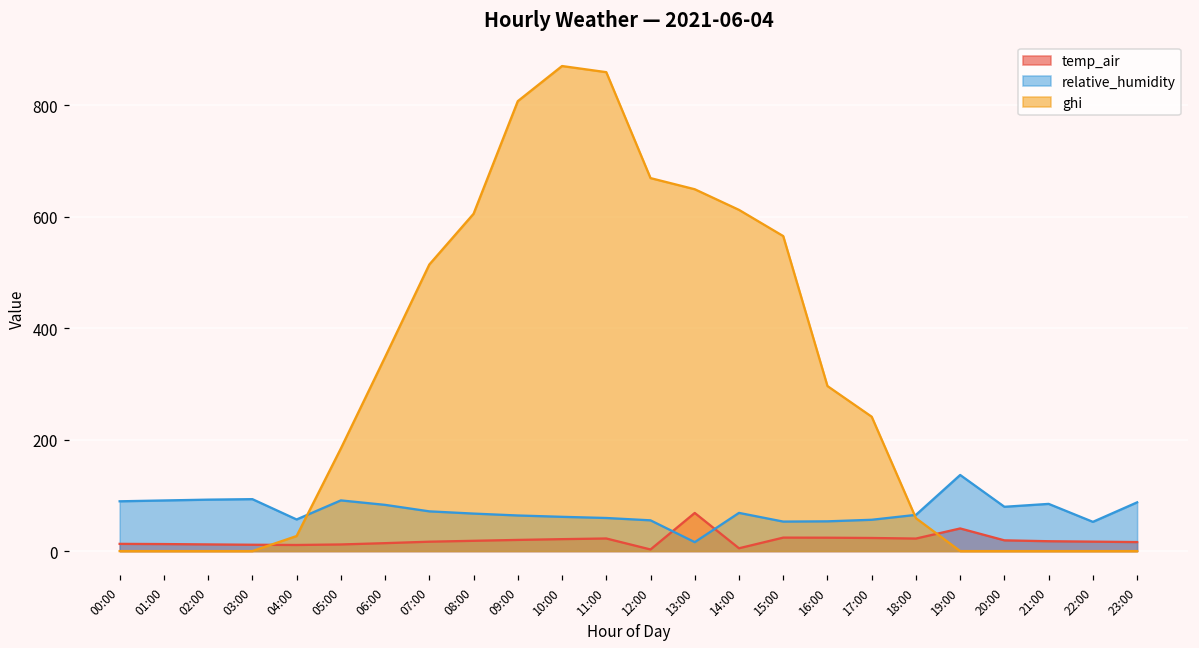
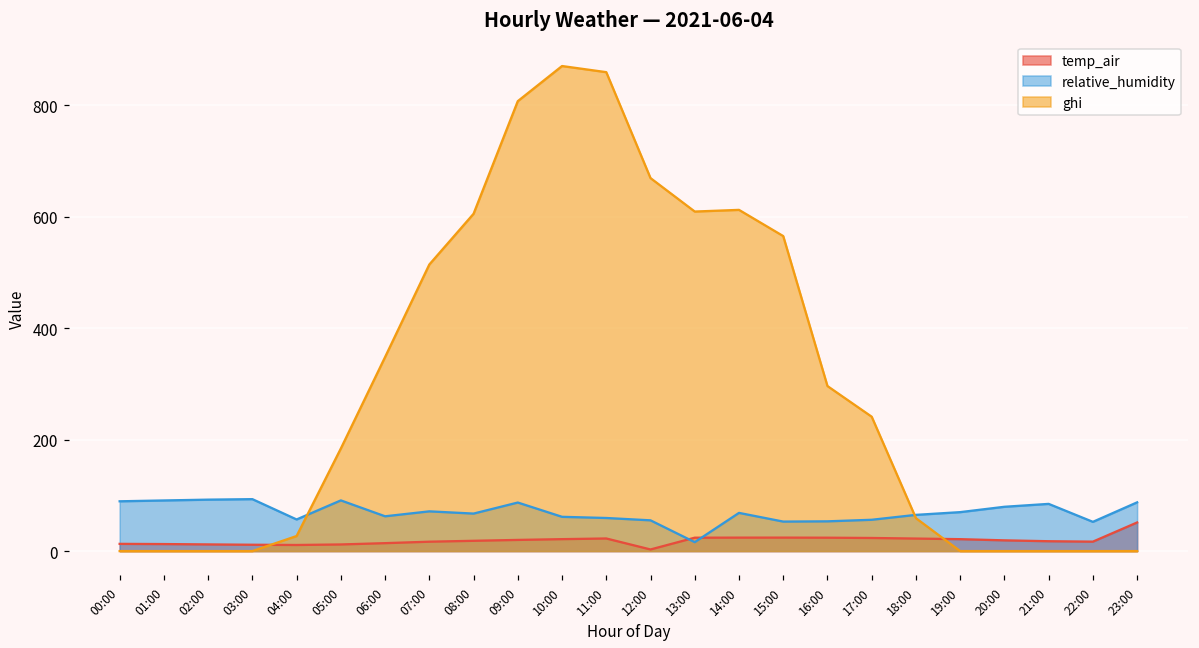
  {
    "temp_air": {
      "00:00": 10,
      "01:00": 10,
      "02:00": 10,
      "03:00": 10,
      "04:00": 10,
      "05:00": 10,
      "06:00": 10,
      "07:00": 20,
      "08:00": 20,
      "09:00": 20,
      "10:00": 20,
      "11:00": 20,
      "12:00": 0,
-     "13:00": 70,
-     "14:00": 10,
+     "13:00": 20,
+     "14:00": 20,
      "15:00": 20,
      "16:00": 20,
      "17:00": 20,
      "18:00": 20,
-     "19:00": 40,
+     "19:00": 20,
      "20:00": 20,
      "21:00": 20,
      "22:00": 20,
-     "23:00": 20
+     "23:00": 50
    },
    "relative_humidity": {
      "00:00": 90,
      "01:00": 90,
      "02:00": 90,
      "03:00": 90,
      "04:00": 60,
      "05:00": 90,
-     "06:00": 80,
+     "06:00": 60,
      "07:00": 70,
      "08:00": 70,
-     "09:00": 60,
+     "09:00": 90,
      "10:00": 60,
      "11:00": 60,
      "12:00": 60,
      "13:00": 20,
      "14:00": 70,
      "15:00": 50,
      "16:00": 50,
      "17:00": 60,
      "18:00": 60,
-     "19:00": 140,
+     "19:00": 70,
      "20:00": 80,
      "21:00": 80,
      "22:00": 50,
      "23:00": 90
    },
    "ghi": {
      "00:00": 0,
      "01:00": 0,
      "02:00": 0,
      "03:00": 0,
      "04:00": 30,
      "05:00": 180,
      "06:00": 350,
      "07:00": 510,
      "08:00": 610,
      "09:00": 810,
      "10:00": 870,
      "11:00": 860,
      "12:00": 670,
-     "13:00": 650,
+     "13:00": 610,
      "14:00": 610,
      "15:00": 570,
      "16:00": 300,
      "17:00": 240,
      "18:00": 60,
      "19:00": 0,
      "20:00": 0,
      "21:00": 0,
      "22:00": 0,
      "23:00": 0
    }
  }
